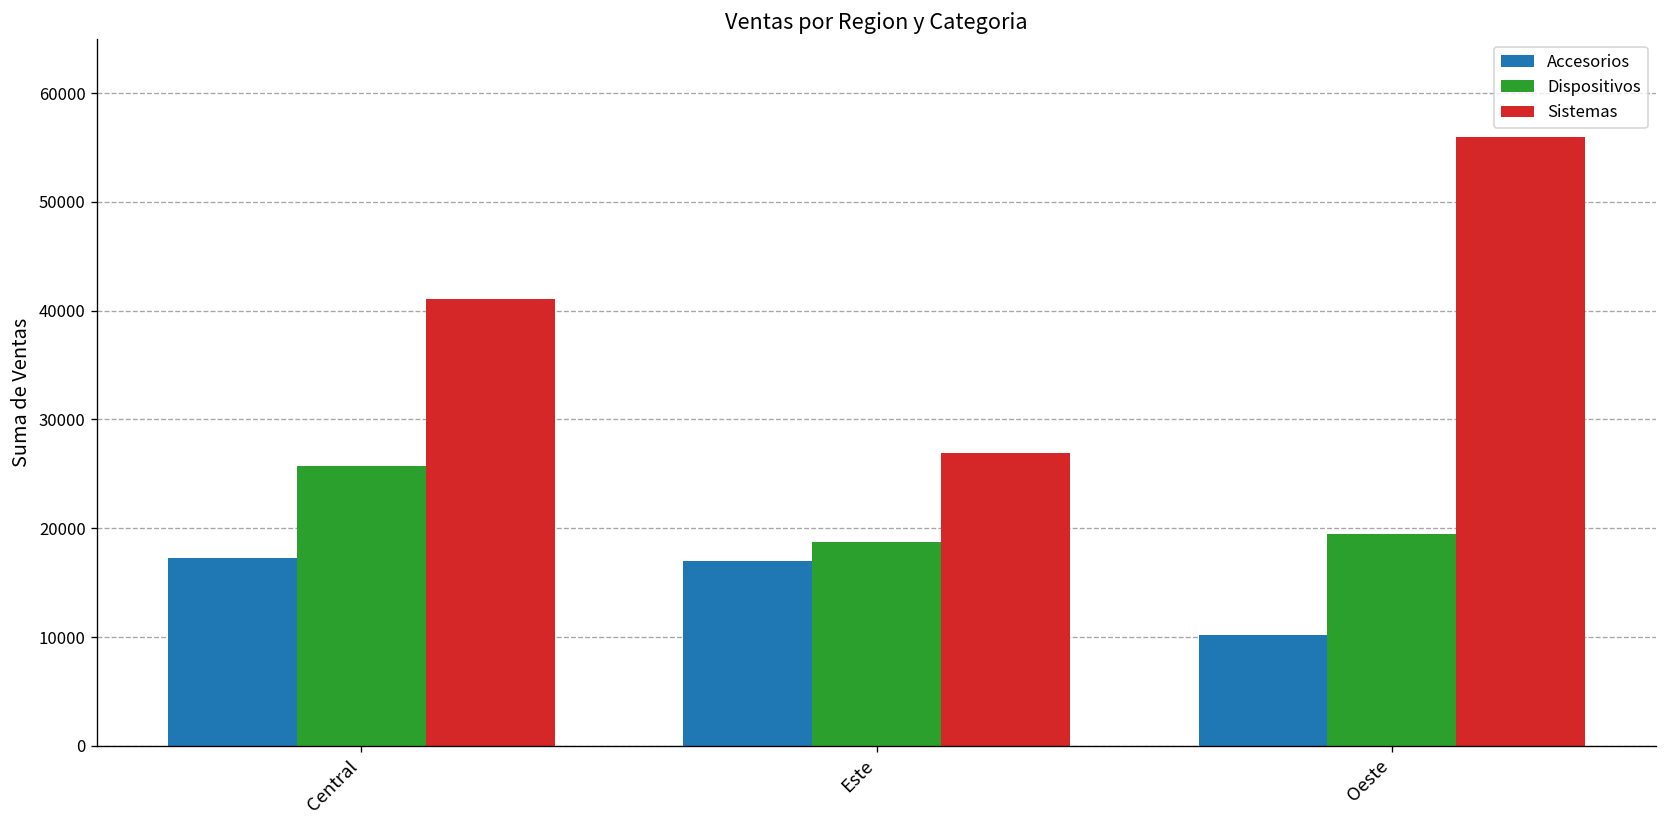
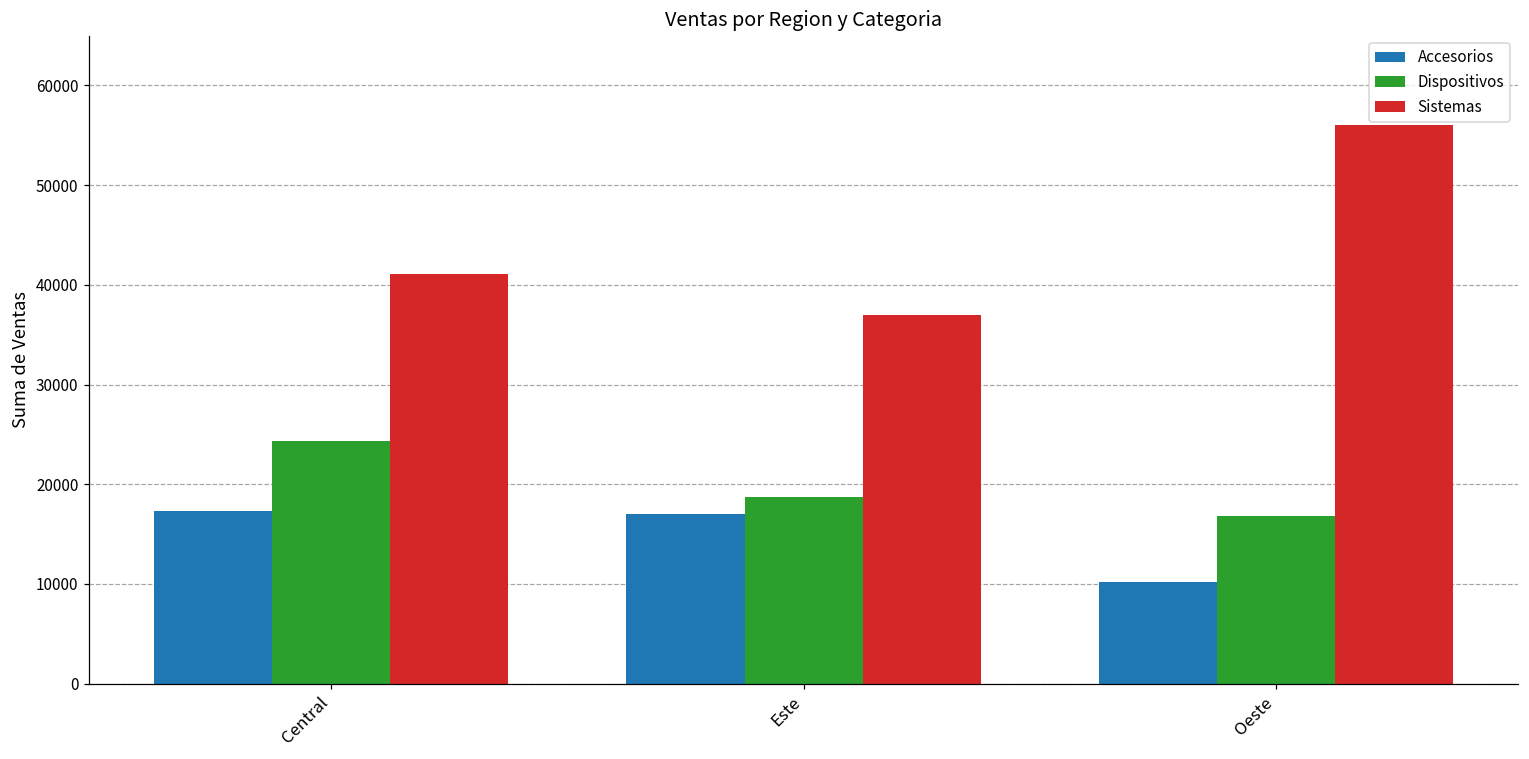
  {
    "Accesorios": {
      "Central": 17000,
      "Este": 17000,
      "Oeste": 10000
    },
    "Dispositivos": {
-     "Central": 26000,
+     "Central": 24000,
      "Este": 19000,
-     "Oeste": 19000
+     "Oeste": 17000
    },
    "Sistemas": {
      "Central": 41000,
-     "Este": 27000,
+     "Este": 37000,
      "Oeste": 56000
    }
  }
